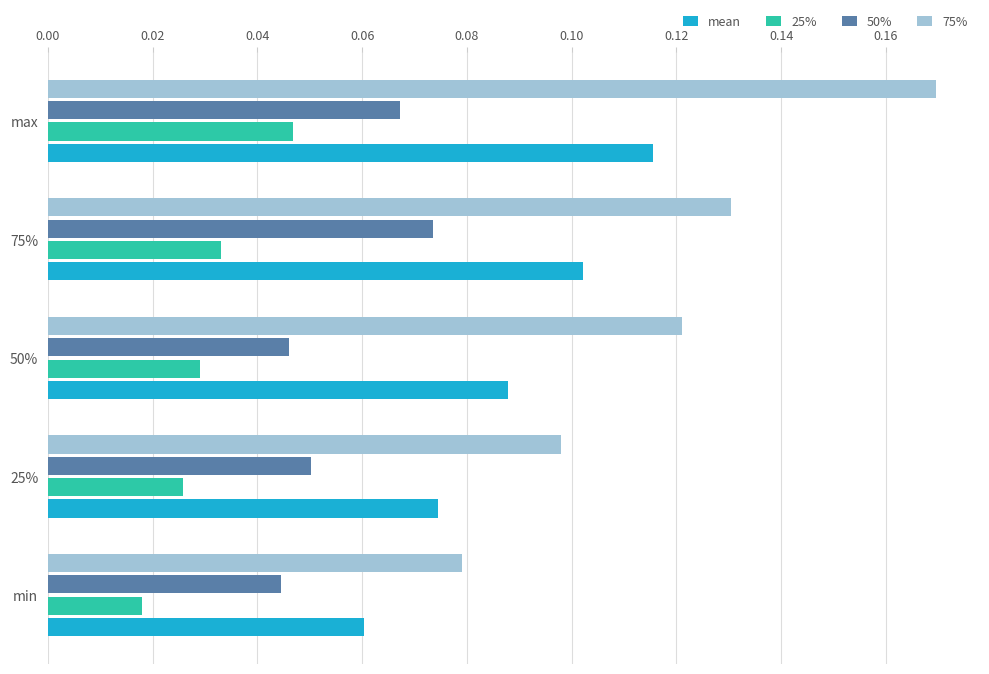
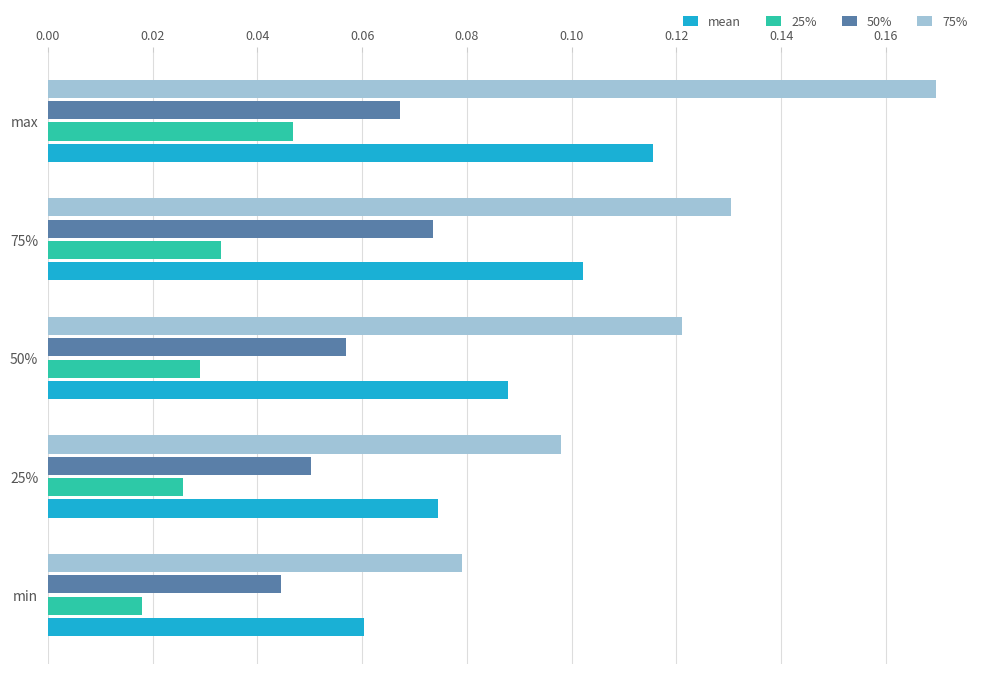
  {
    "50%": {
      "max": 0.067,
      "75%": 0.074,
-     "50%": 0.046,
+     "50%": 0.057,
      "25%": 0.050,
      "min": 0.045
    },
    "75%": {
      "max": 0.170,
      "75%": 0.131,
      "50%": 0.121,
      "25%": 0.098,
      "min": 0.079
    }
  }
